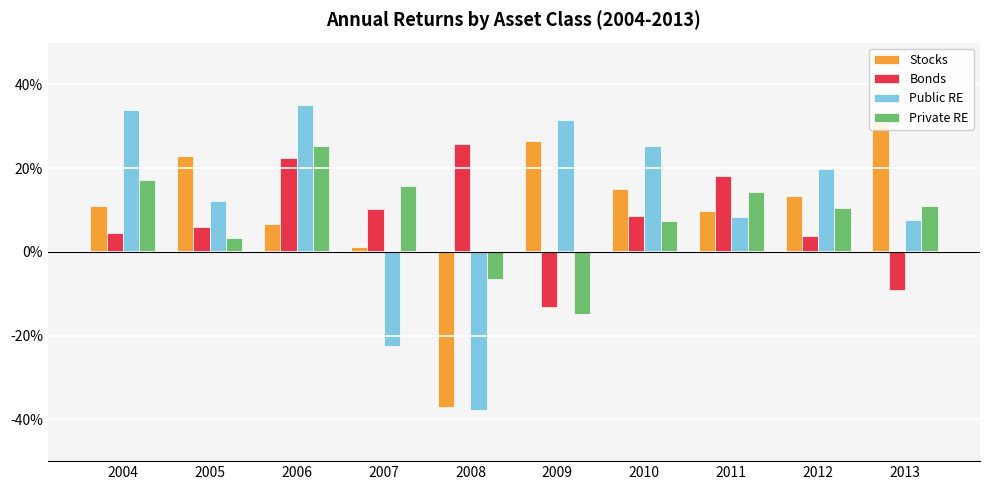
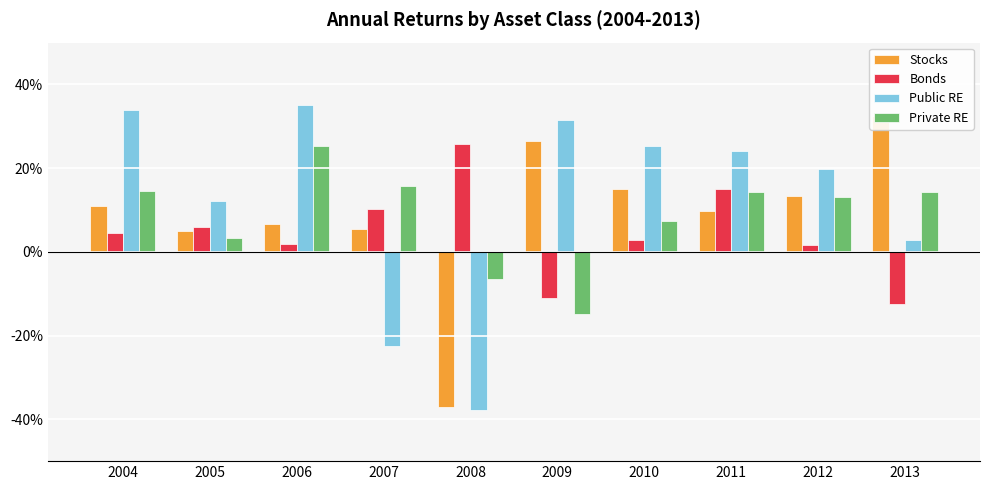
  {
    "Stocks": {
      "2004": "11%",
-     "2005": "23%",
+     "2005": "5%",
      "2006": "7%",
-     "2007": "1%",
+     "2007": "5%",
      "2008": "-37%",
      "2009": "26%",
      "2010": "15%",
      "2011": "10%",
      "2012": "13%"
    },
    "Bonds": {
      "2004": "4%",
      "2005": "6%",
-     "2006": "23%",
+     "2006": "2%",
      "2007": "10%",
      "2008": "26%",
-     "2009": "-13%",
-     "2010": "8%",
-     "2011": "18%",
-     "2012": "4%",
-     "2013": "-9%"
+     "2009": "-11%",
+     "2010": "3%",
+     "2011": "15%",
+     "2012": "2%",
+     "2013": "-12%"
    },
    "Public RE": {
      "2004": "34%",
      "2005": "12%",
      "2006": "35%",
      "2007": "-22%",
      "2008": "-38%",
      "2009": "31%",
      "2010": "25%",
-     "2011": "8%",
+     "2011": "24%",
      "2012": "20%",
-     "2013": "8%"
+     "2013": "3%"
    },
    "Private RE": {
-     "2004": "17%",
+     "2004": "14%",
      "2005": "3%",
      "2006": "25%",
      "2007": "16%",
      "2008": "-6%",
      "2009": "-15%",
      "2010": "7%",
      "2011": "14%",
-     "2012": "11%",
-     "2013": "11%"
+     "2012": "13%",
+     "2013": "14%"
    }
  }
